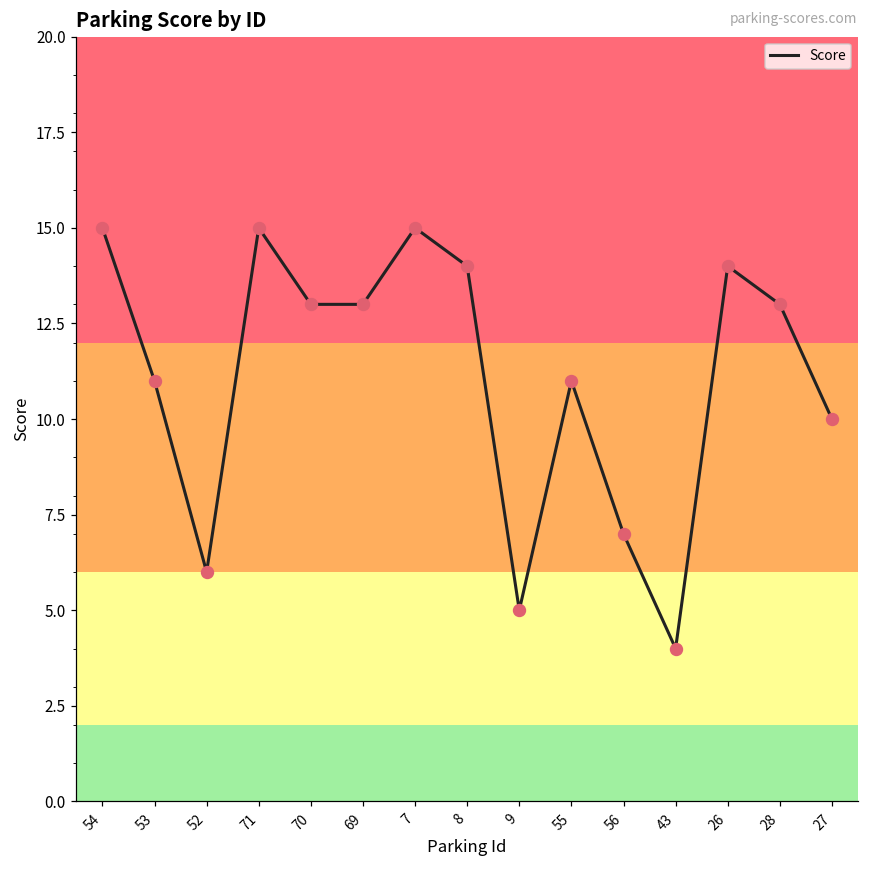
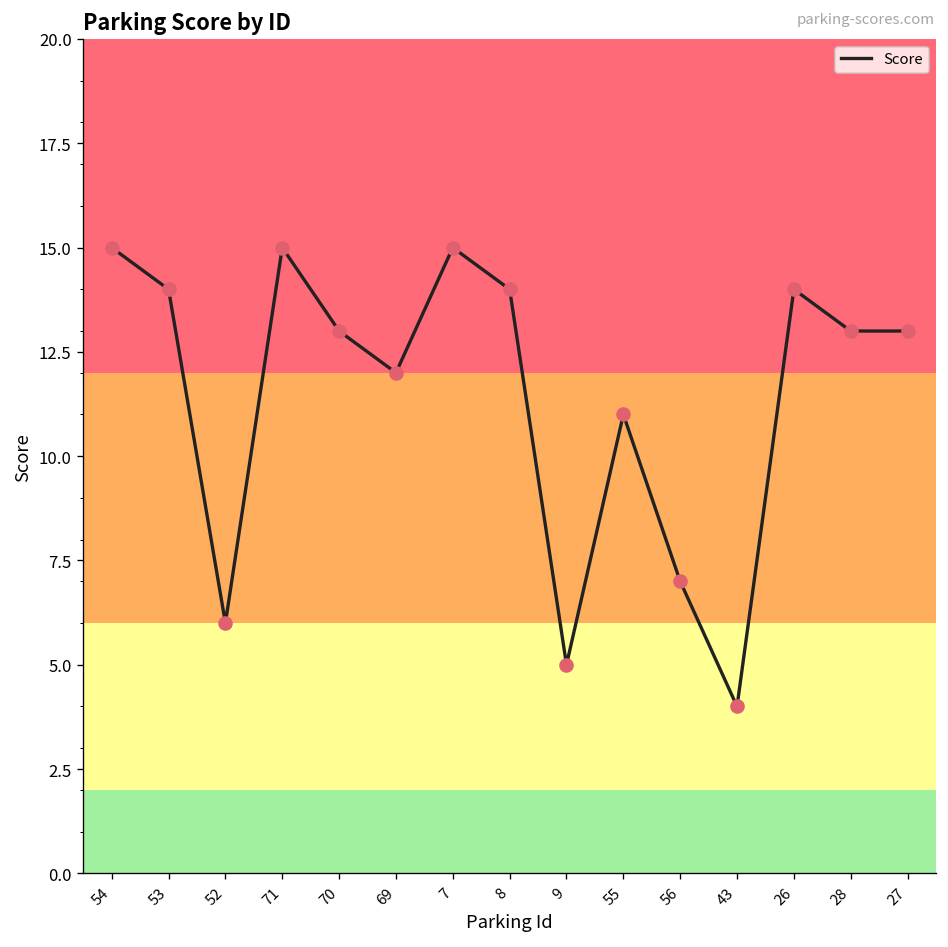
  {
    "54": 15,
-   "53": 11,
+   "53": 14,
    "52": 6,
    "71": 15,
    "70": 13,
-   "69": 13,
+   "69": 12,
    "7": 15,
    "8": 14,
    "9": 5,
    "55": 11,
    "56": 7,
    "43": 4,
    "26": 14,
    "28": 13,
-   "27": 10
+   "27": 13
  }
